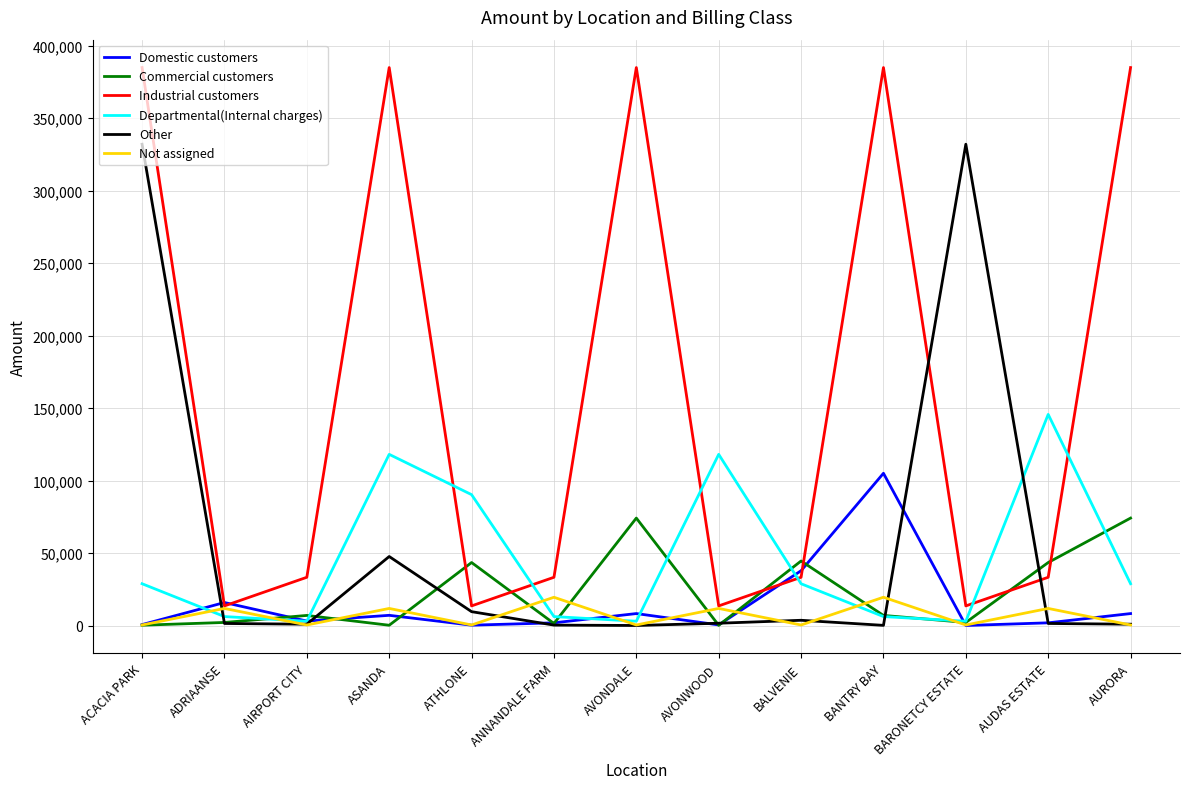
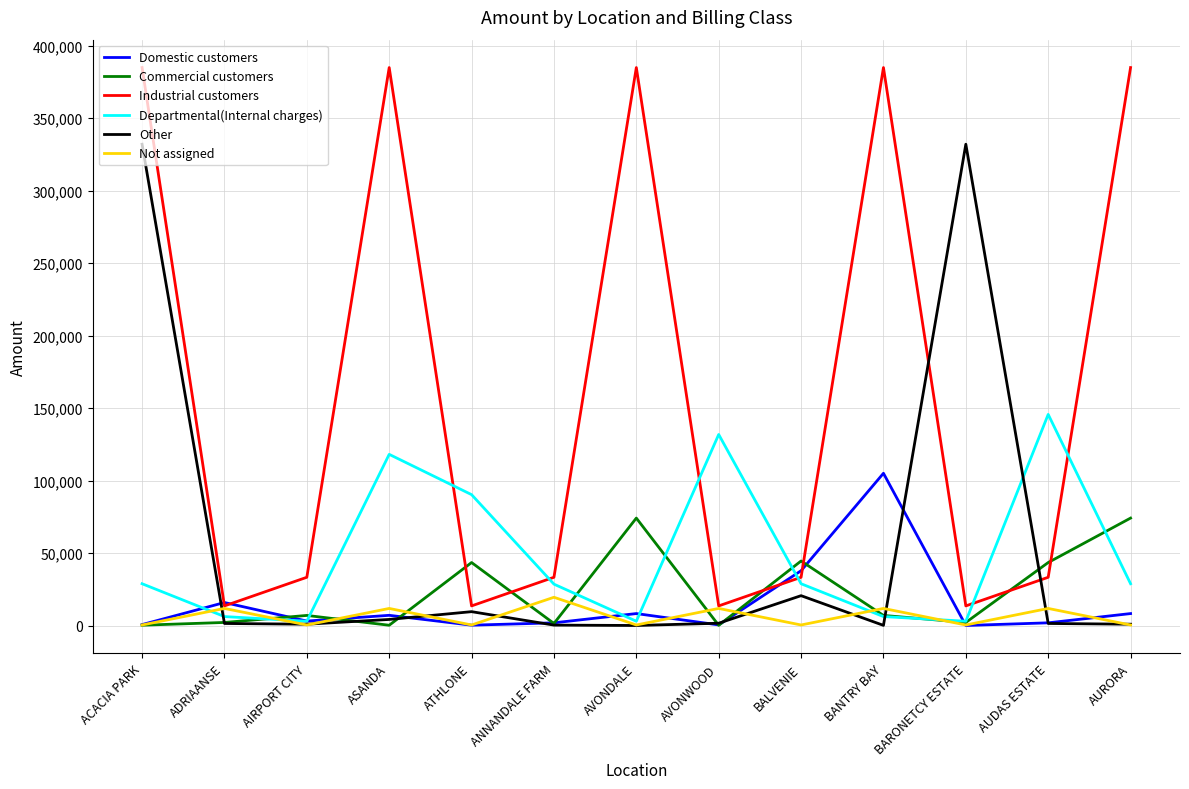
  {
    "Domestic customers": {
      "ADRIAANSE": "16,000",
      "ASANDA": "7,000",
      "AVONDALE": "8,000",
      "BALVENIE": "38,000",
      "BANTRY BAY": "105,000",
      "AURORA": "8,000"
    },
    "Commercial customers": {
      "AIRPORT CITY": "7,000",
      "ASANDA": "0",
      "ATHLONE": "44,000",
      "AVONDALE": "74,000",
      "BALVENIE": "45,000",
      "AUDAS ESTATE": "44,000",
      "AURORA": "74,000"
    },
    "Industrial customers": {
      "AIRPORT CITY": "33,000",
      "ASANDA": "385,000",
      "ATHLONE": "14,000",
      "ANNANDALE FARM": "33,000",
      "AVONDALE": "385,000",
      "BALVENIE": "33,000",
      "BANTRY BAY": "385,000",
      "BARONETCY ESTATE": "14,000",
      "AUDAS ESTATE": "33,000",
      "AURORA": "385,000"
    },
    "Departmental(Internal charges)": {
      "ACACIA PARK": "29,000",
      "ADRIAANSE": "6,000",
      "ASANDA": "118,000",
      "ATHLONE": "90,000",
-     "ANNANDALE FARM": "6,000",
+     "ANNANDALE FARM": "29,000",
      "AVONDALE": "3,000",
-     "AVONWOOD": "118,000",
+     "AVONWOOD": "132,000",
      "BALVENIE": "29,000",
      "AUDAS ESTATE": "146,000",
      "AURORA": "29,000"
    },
    "Other": {
-     "ASANDA": "48,000",
+     "ASANDA": "4,000",
      "ATHLONE": "10,000",
-     "BALVENIE": "4,000",
+     "BALVENIE": "21,000",
      "BANTRY BAY": "0",
      "BARONETCY ESTATE": "332,000"
    },
    "Not assigned": {
      "ASANDA": "12,000",
      "ANNANDALE FARM": "20,000",
      "BALVENIE": "0",
-     "BANTRY BAY": "20,000",
+     "BANTRY BAY": "12,000",
      "AUDAS ESTATE": "12,000"
    }
  }
